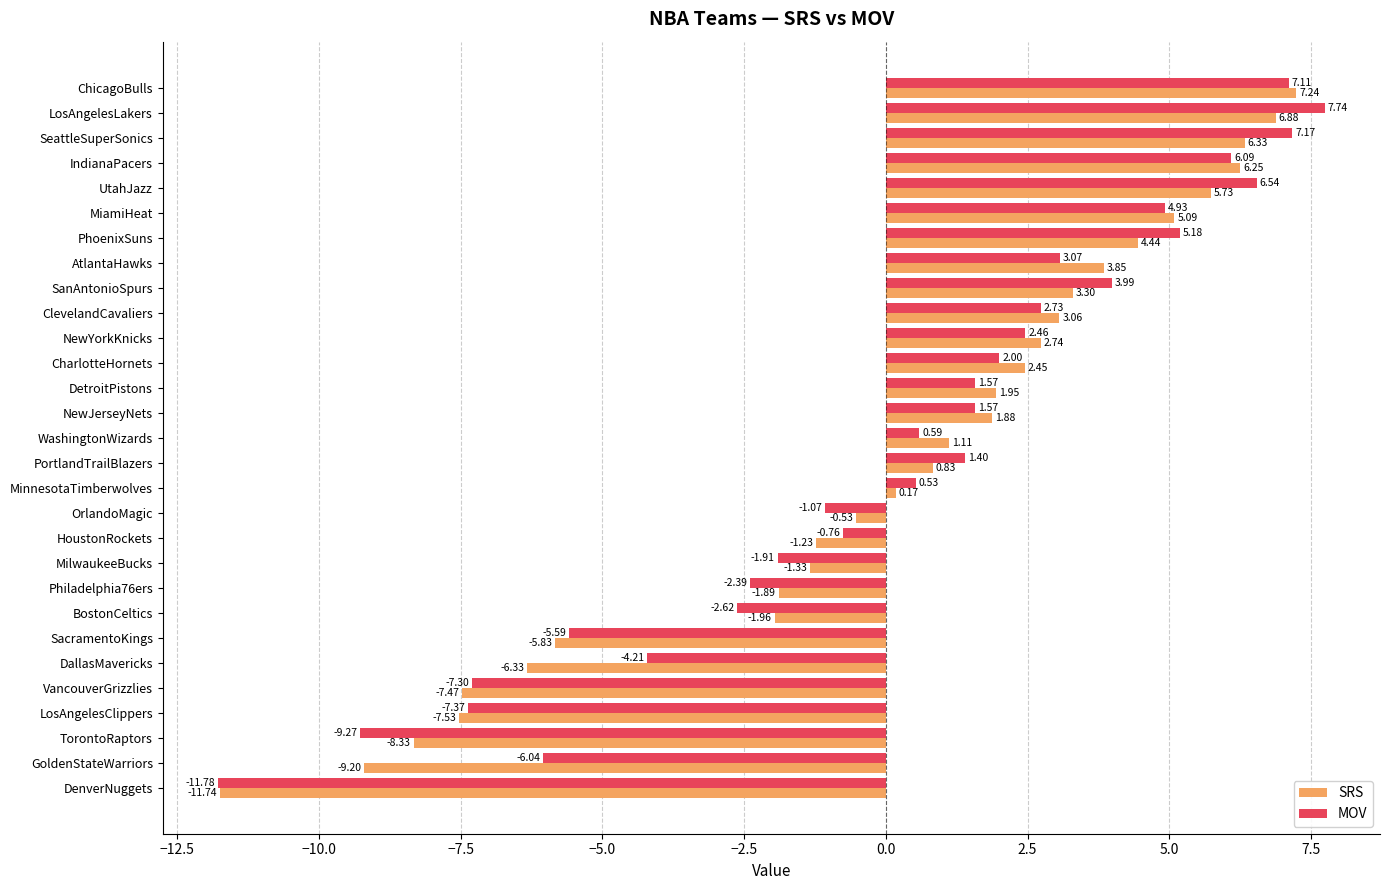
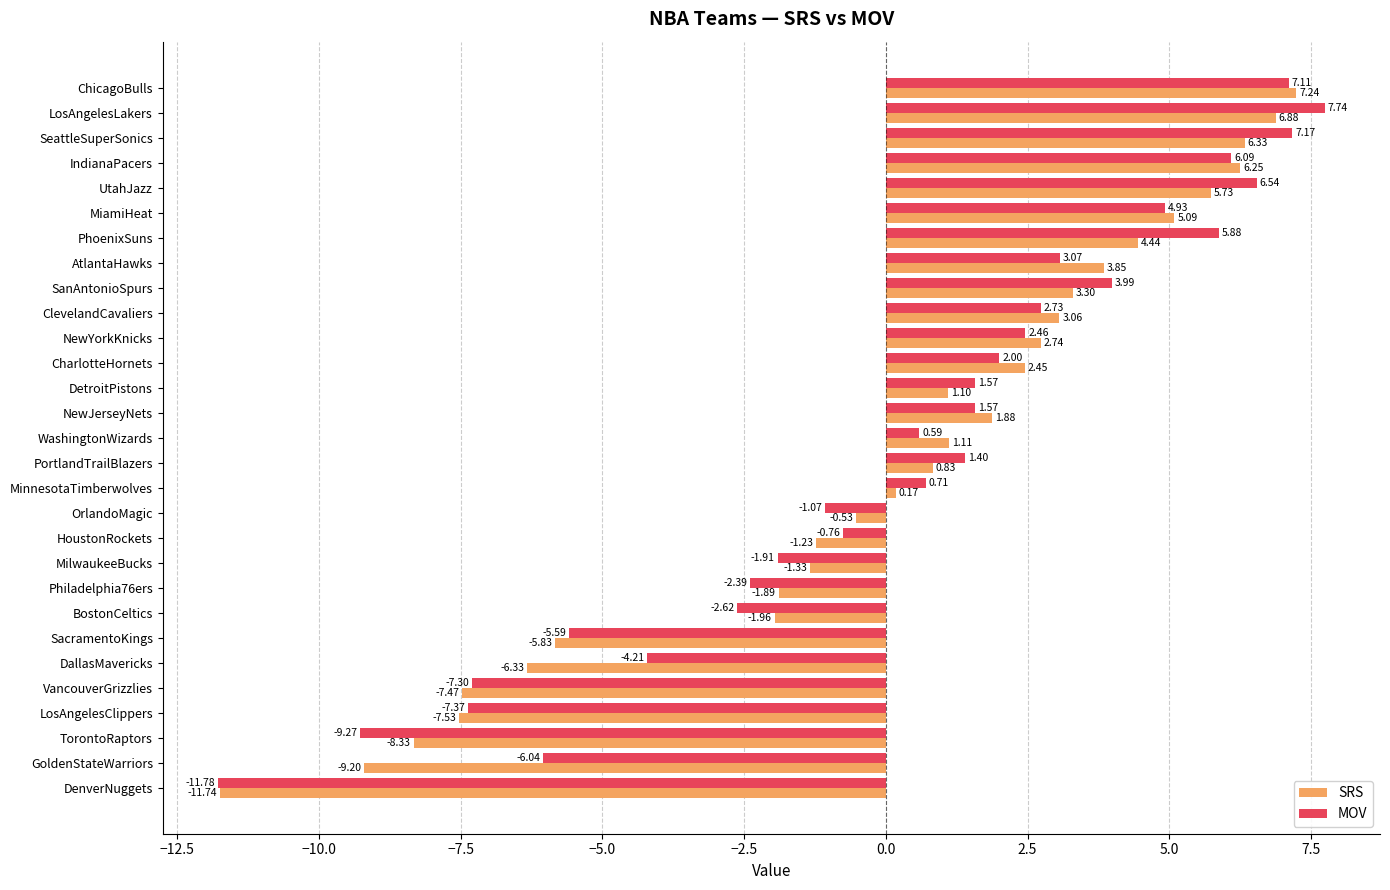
  {
    "SRS": {
      "ChicagoBulls": 7.24,
      "LosAngelesLakers": 6.88,
      "SeattleSuperSonics": 6.33,
      "IndianaPacers": 6.25,
      "UtahJazz": 5.73,
      "MiamiHeat": 5.09,
      "PhoenixSuns": 4.44,
      "AtlantaHawks": 3.85,
      "SanAntonioSpurs": 3.30,
      "ClevelandCavaliers": 3.06,
      "NewYorkKnicks": 2.74,
      "CharlotteHornets": 2.45,
-     "DetroitPistons": 1.95,
+     "DetroitPistons": 1.10,
      "NewJerseyNets": 1.88,
      "WashingtonWizards": 1.11,
      "PortlandTrailBlazers": 0.83,
      "MinnesotaTimberwolves": 0.17,
      "OrlandoMagic": -0.53,
      "HoustonRockets": -1.23,
      "MilwaukeeBucks": -1.33,
      "Philadelphia76ers": -1.89,
      "BostonCeltics": -1.96,
      "SacramentoKings": -5.83,
      "DallasMavericks": -6.33,
      "VancouverGrizzlies": -7.47,
      "LosAngelesClippers": -7.53,
      "TorontoRaptors": -8.33,
      "GoldenStateWarriors": -9.20,
      "DenverNuggets": -11.74
    },
    "MOV": {
      "ChicagoBulls": 7.11,
      "LosAngelesLakers": 7.74,
      "SeattleSuperSonics": 7.17,
      "IndianaPacers": 6.09,
      "UtahJazz": 6.54,
      "MiamiHeat": 4.93,
-     "PhoenixSuns": 5.18,
+     "PhoenixSuns": 5.88,
      "AtlantaHawks": 3.07,
      "SanAntonioSpurs": 3.99,
      "ClevelandCavaliers": 2.73,
      "NewYorkKnicks": 2.46,
      "CharlotteHornets": 2.00,
      "DetroitPistons": 1.57,
      "NewJerseyNets": 1.57,
      "WashingtonWizards": 0.59,
      "PortlandTrailBlazers": 1.40,
-     "MinnesotaTimberwolves": 0.53,
+     "MinnesotaTimberwolves": 0.71,
      "OrlandoMagic": -1.07,
      "HoustonRockets": -0.76,
      "MilwaukeeBucks": -1.91,
      "Philadelphia76ers": -2.39,
      "BostonCeltics": -2.62,
      "SacramentoKings": -5.59,
      "DallasMavericks": -4.21,
      "VancouverGrizzlies": -7.30,
      "LosAngelesClippers": -7.37,
      "TorontoRaptors": -9.27,
      "GoldenStateWarriors": -6.04,
      "DenverNuggets": -11.78
    }
  }
